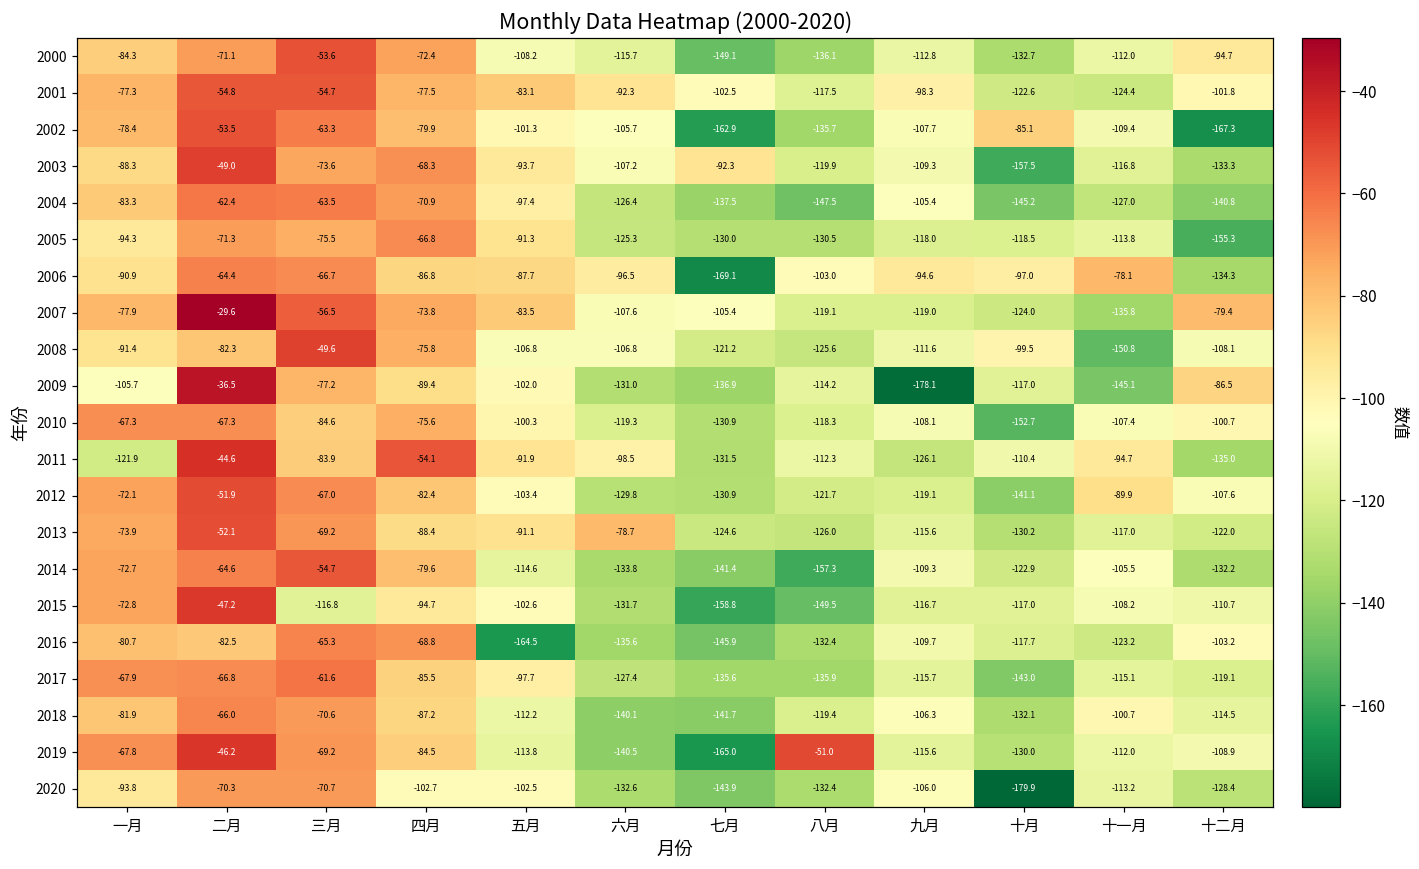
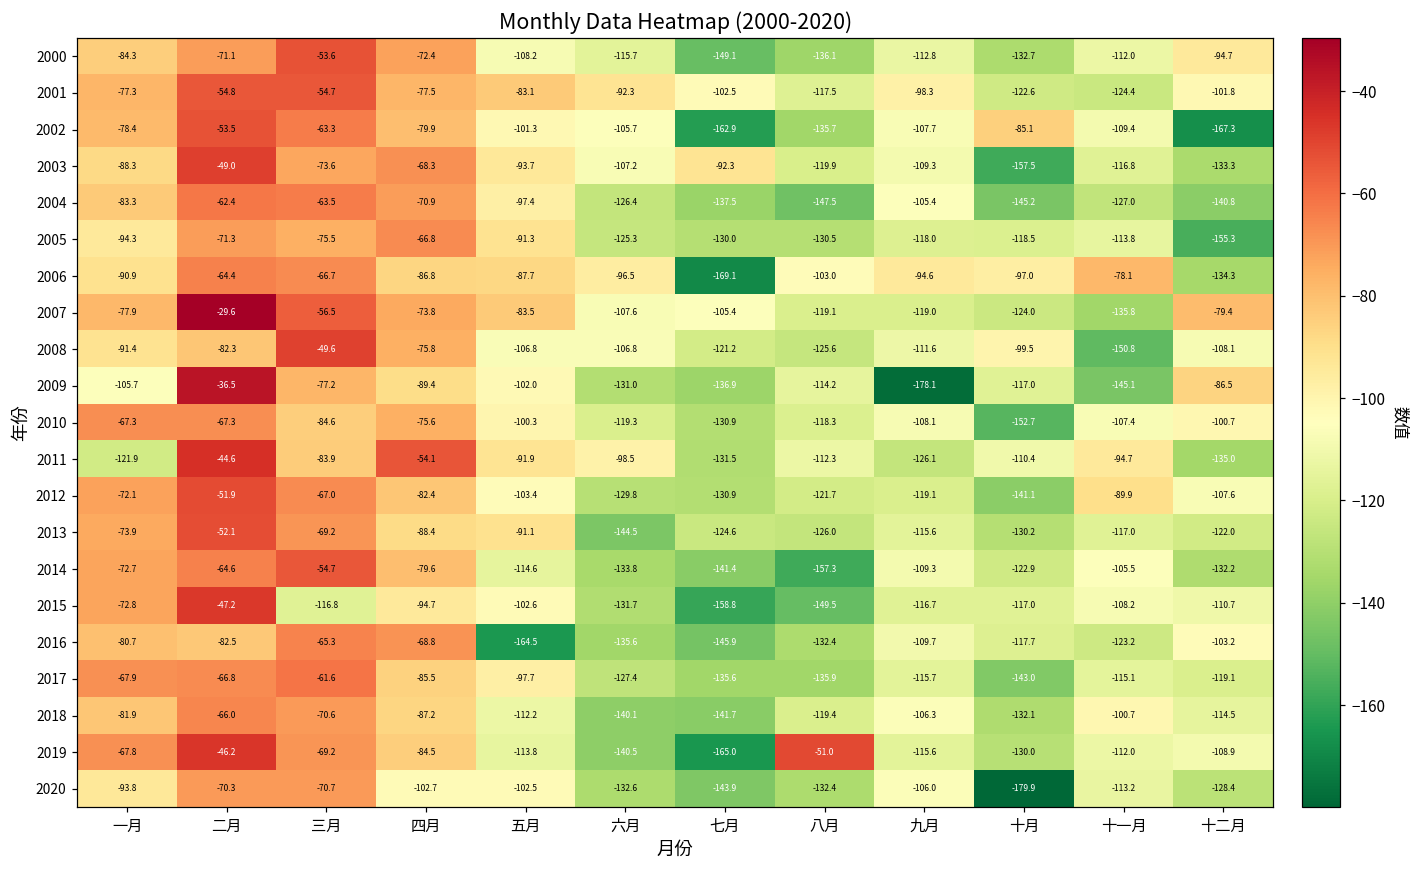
  {
    "2013": {
      "一月": -73.9,
      "二月": -52.1,
      "三月": -69.2,
      "四月": -88.4,
      "五月": -91.1,
-     "六月": -78.7,
+     "六月": -144.5,
      "七月": -124.6,
      "八月": -126.0,
      "九月": -115.6,
      "十月": -130.2,
      "十一月": -117.0,
      "十二月": -122.0
    }
  }
